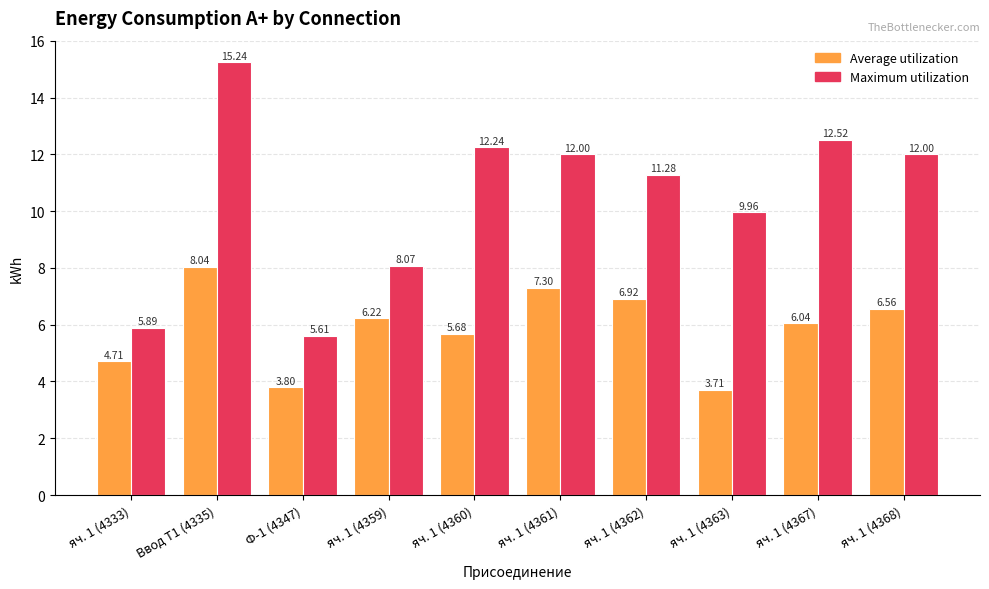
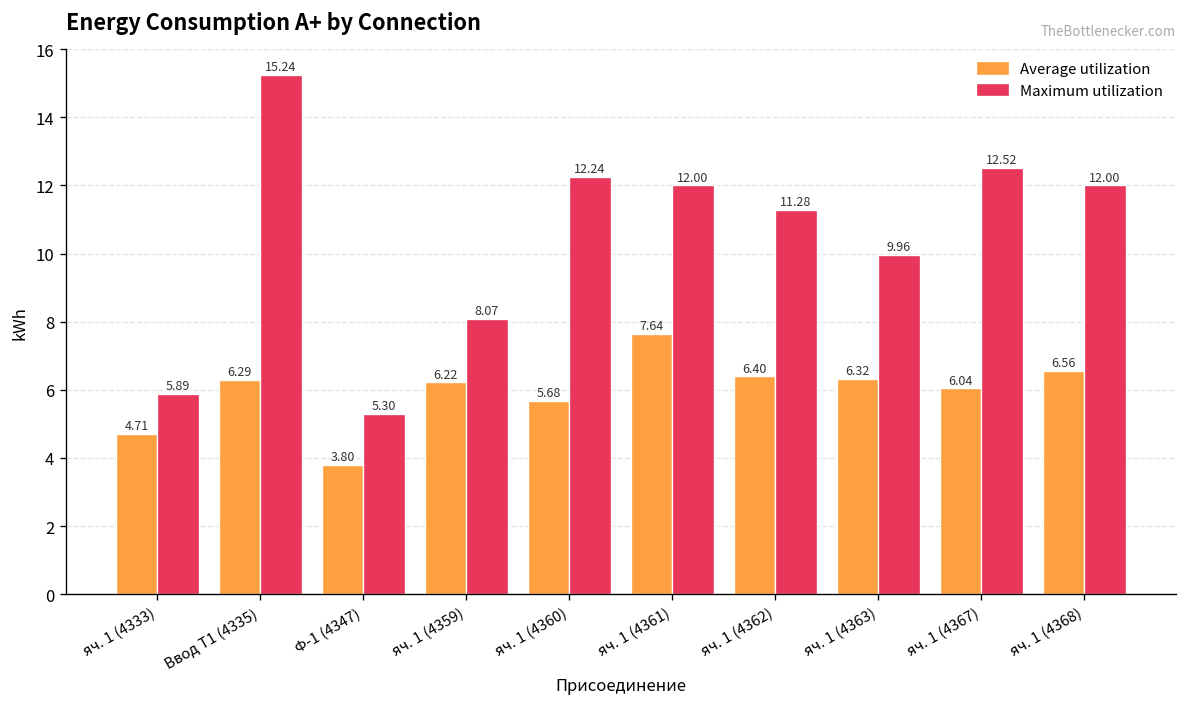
  {
    "Average utilization": {
      "яч. 1 (4333)": 4.71,
-     "Ввод Т1 (4335)": 8.04,
+     "Ввод Т1 (4335)": 6.29,
      "Ф-1 (4347)": 3.80,
      "яч. 1 (4359)": 6.22,
      "яч. 1 (4360)": 5.68,
-     "яч. 1 (4361)": 7.30,
-     "яч. 1 (4362)": 6.92,
-     "яч. 1 (4363)": 3.71,
+     "яч. 1 (4361)": 7.64,
+     "яч. 1 (4362)": 6.40,
+     "яч. 1 (4363)": 6.32,
      "яч. 1 (4367)": 6.04,
      "яч. 1 (4368)": 6.56
    },
    "Maximum utilization": {
      "яч. 1 (4333)": 5.89,
      "Ввод Т1 (4335)": 15.24,
-     "Ф-1 (4347)": 5.61,
+     "Ф-1 (4347)": 5.30,
      "яч. 1 (4359)": 8.07,
      "яч. 1 (4360)": 12.24,
      "яч. 1 (4361)": 12.00,
      "яч. 1 (4362)": 11.28,
      "яч. 1 (4363)": 9.96,
      "яч. 1 (4367)": 12.52,
      "яч. 1 (4368)": 12.00
    }
  }
